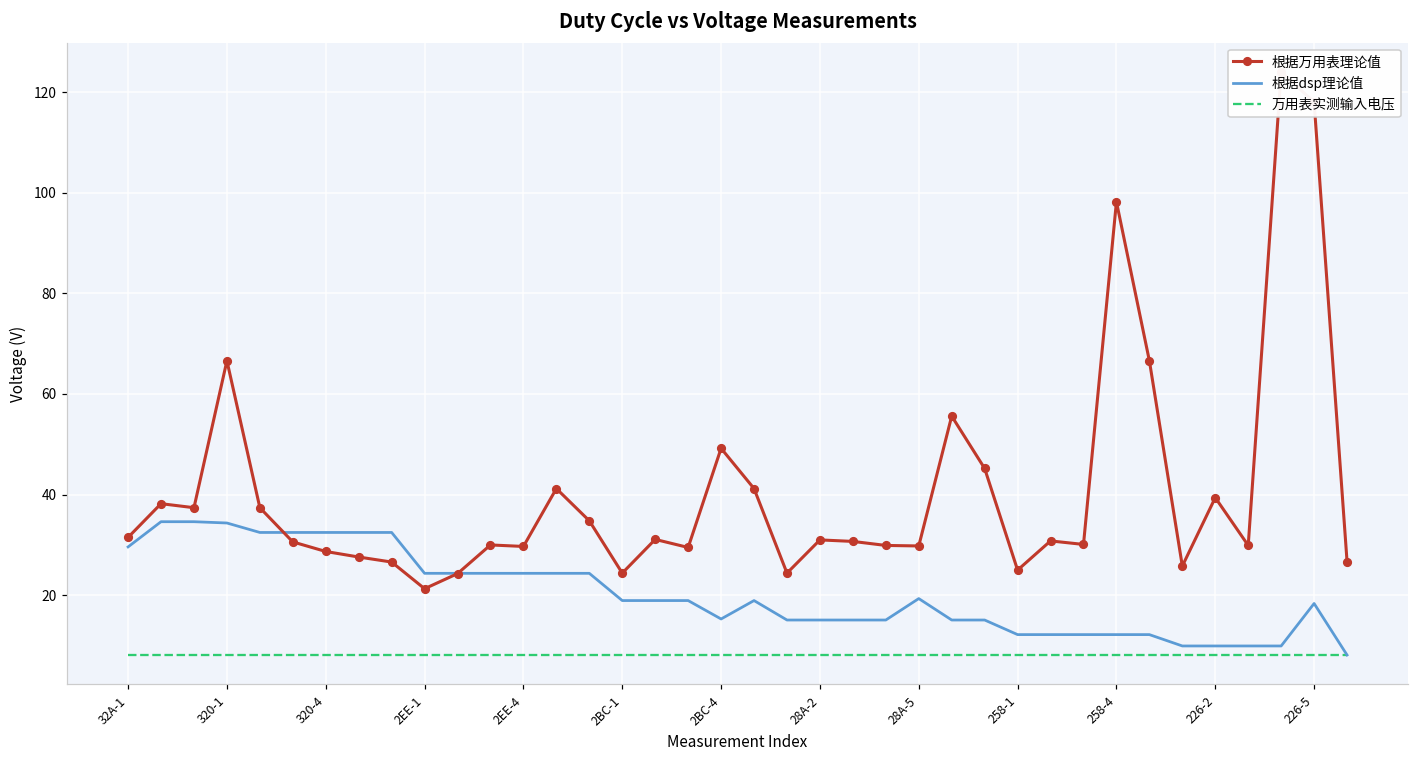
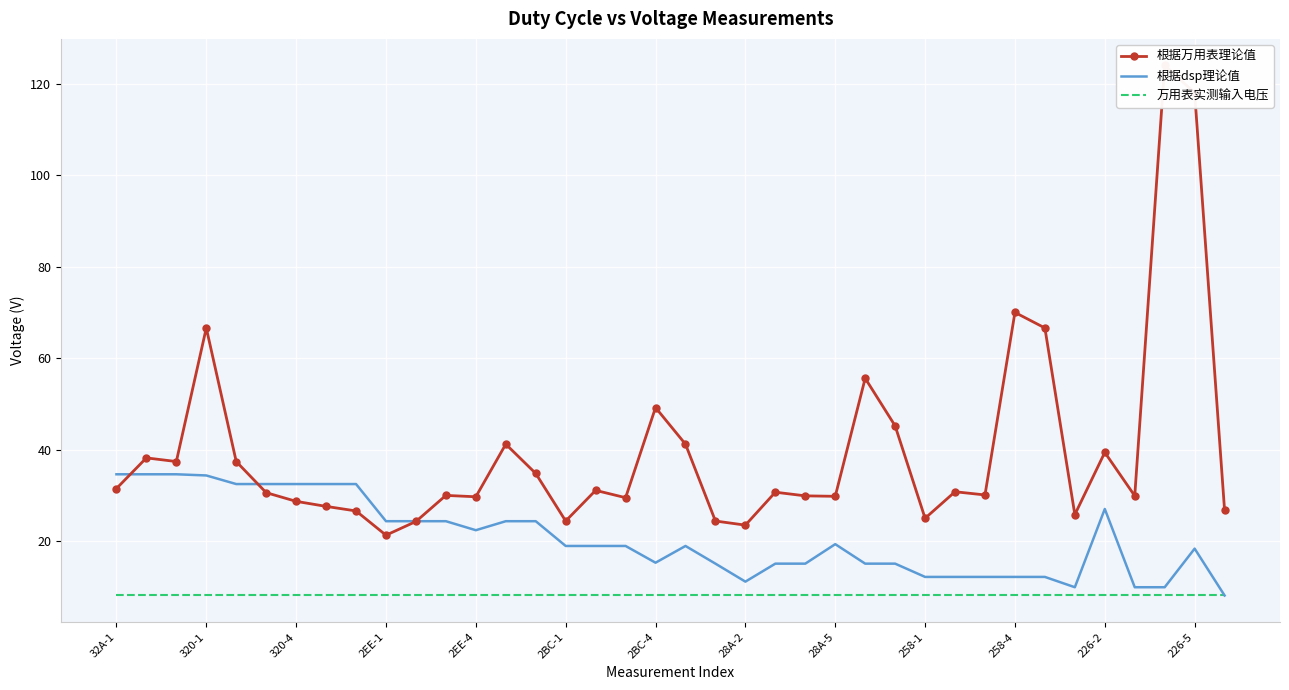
  {
    "根据万用表理论值": {
      "32A-1": 32,
      "320-1": 67,
      "320-4": 29,
      "2EE-1": 21,
      "2EE-4": 30,
      "2BC-1": 24,
      "2BC-4": 49,
-     "28A-2": 31,
+     "28A-2": 24,
      "28A-5": 30,
      "258-1": 25,
-     "258-4": 98,
+     "258-4": 70,
      "226-2": 39
    },
    "根据dsp理论值": {
-     "32A-1": 30,
+     "32A-1": 35,
      "320-1": 34,
      "320-4": 32,
      "2EE-1": 24,
-     "2EE-4": 24,
+     "2EE-4": 22,
      "2BC-1": 19,
      "2BC-4": 15,
-     "28A-2": 15,
+     "28A-2": 11,
      "28A-5": 19,
      "258-1": 12,
      "258-4": 12,
-     "226-2": 10,
+     "226-2": 27,
      "226-5": 18
    },
    "万用表实测输入电压": {
      "32A-1": 8,
      "320-1": 8,
      "320-4": 8,
      "2EE-1": 8,
      "2EE-4": 8,
      "2BC-1": 8,
      "2BC-4": 8,
      "28A-2": 8,
      "28A-5": 8,
      "258-1": 8,
      "258-4": 8,
      "226-2": 8,
      "226-5": 8
    }
  }
